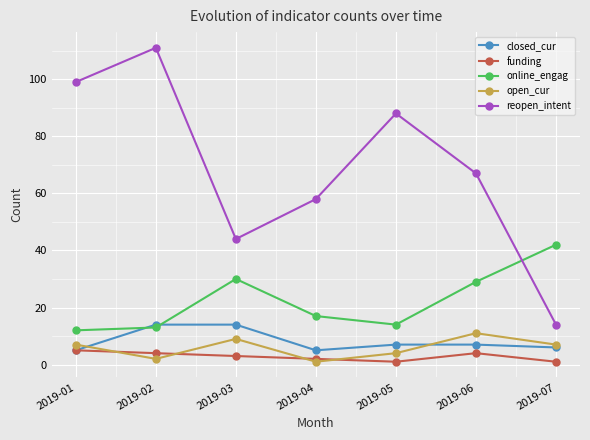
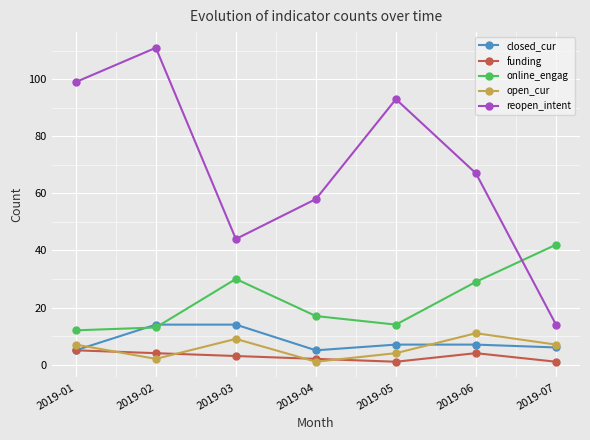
  {
    "closed_cur": {
      "2019-02": 14,
      "2019-03": 14,
      "2019-04": 5,
      "2019-05": 7,
      "2019-06": 7,
      "2019-07": 6
    },
    "funding": {
      "2019-02": 4,
      "2019-03": 3,
      "2019-04": 2,
      "2019-05": 1,
      "2019-06": 4,
      "2019-07": 1
    },
    "online_engag": {
      "2019-01": 12,
      "2019-02": 13,
      "2019-03": 30,
      "2019-04": 17,
      "2019-05": 14,
      "2019-06": 29,
      "2019-07": 42
    },
    "open_cur": {
      "2019-01": 7,
      "2019-02": 2,
      "2019-03": 9,
      "2019-04": 1,
      "2019-05": 4,
      "2019-06": 11,
      "2019-07": 7
    },
    "reopen_intent": {
      "2019-01": 99,
      "2019-02": 111,
      "2019-03": 44,
      "2019-04": 58,
-     "2019-05": 88,
+     "2019-05": 93,
      "2019-06": 67,
      "2019-07": 14
    }
  }
